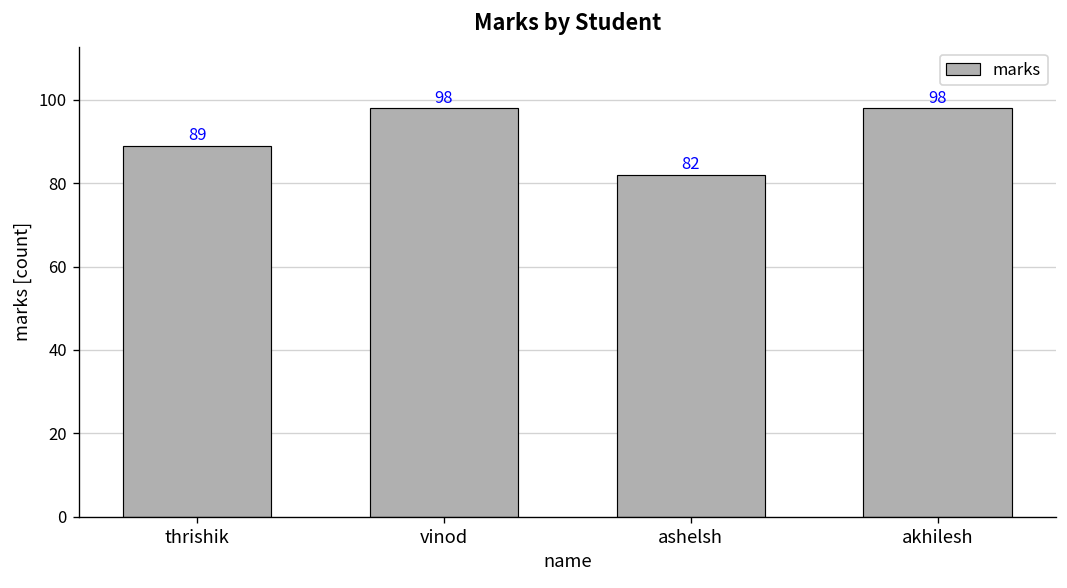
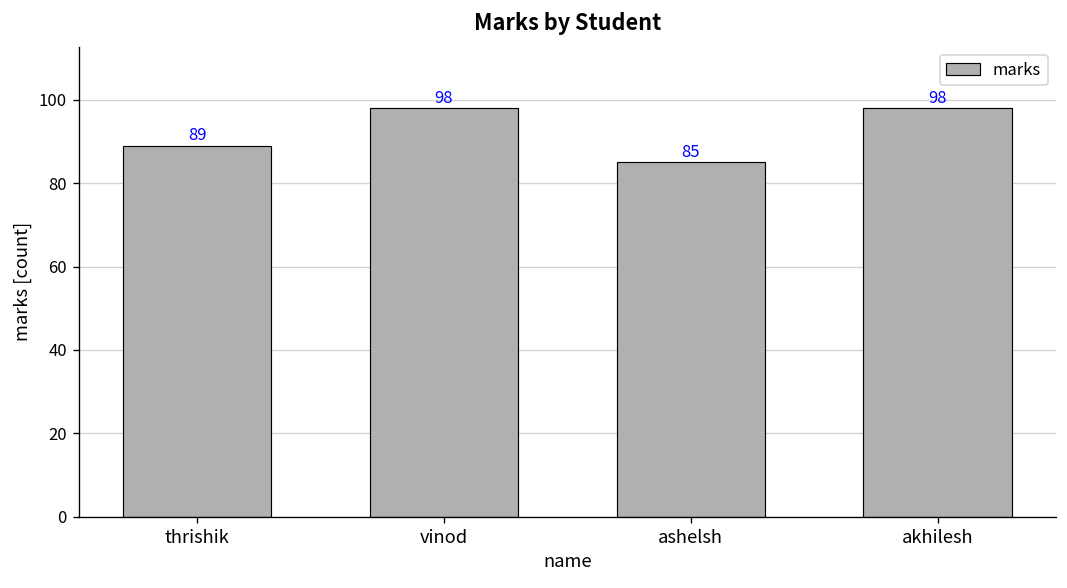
  {
    "thrishik": 89,
    "vinod": 98,
-   "ashelsh": 82,
+   "ashelsh": 85,
    "akhilesh": 98
  }
